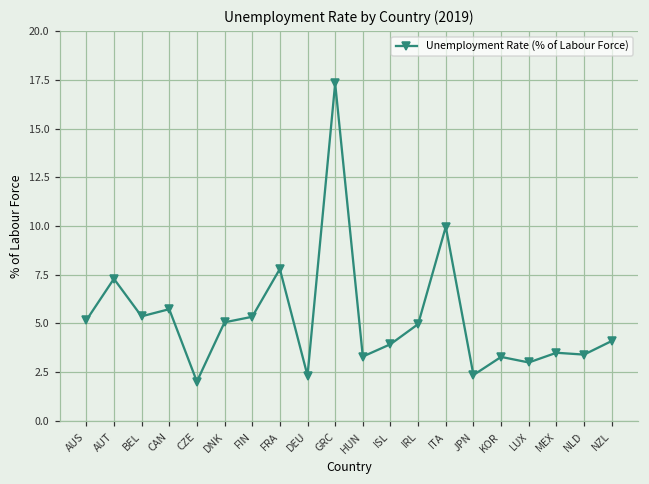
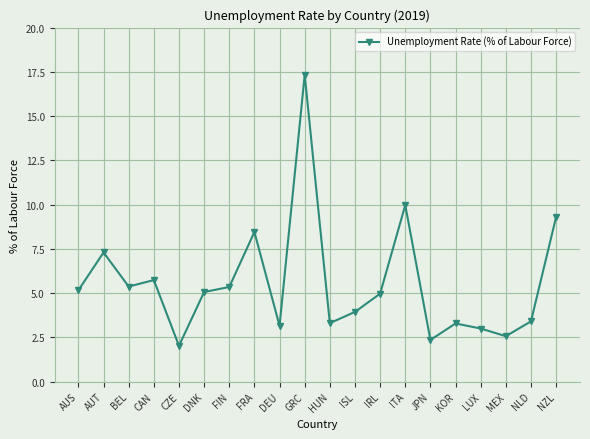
  {
    "AUS": 5.2,
    "AUT": 7.3,
    "BEL": 5.4,
    "CAN": 5.7,
    "CZE": 2.0,
    "DNK": 5.1,
    "FIN": 5.3,
-   "FRA": 7.8,
-   "DEU": 2.3,
+   "FRA": 8.5,
+   "DEU": 3.2,
    "GRC": 17.3,
    "HUN": 3.3,
    "ISL": 3.9,
    "IRL": 5.0,
    "ITA": 10.0,
    "JPN": 2.4,
    "KOR": 3.3,
    "LUX": 3.0,
-   "MEX": 3.5,
+   "MEX": 2.6,
    "NLD": 3.4,
-   "NZL": 4.1
+   "NZL": 9.3
  }
